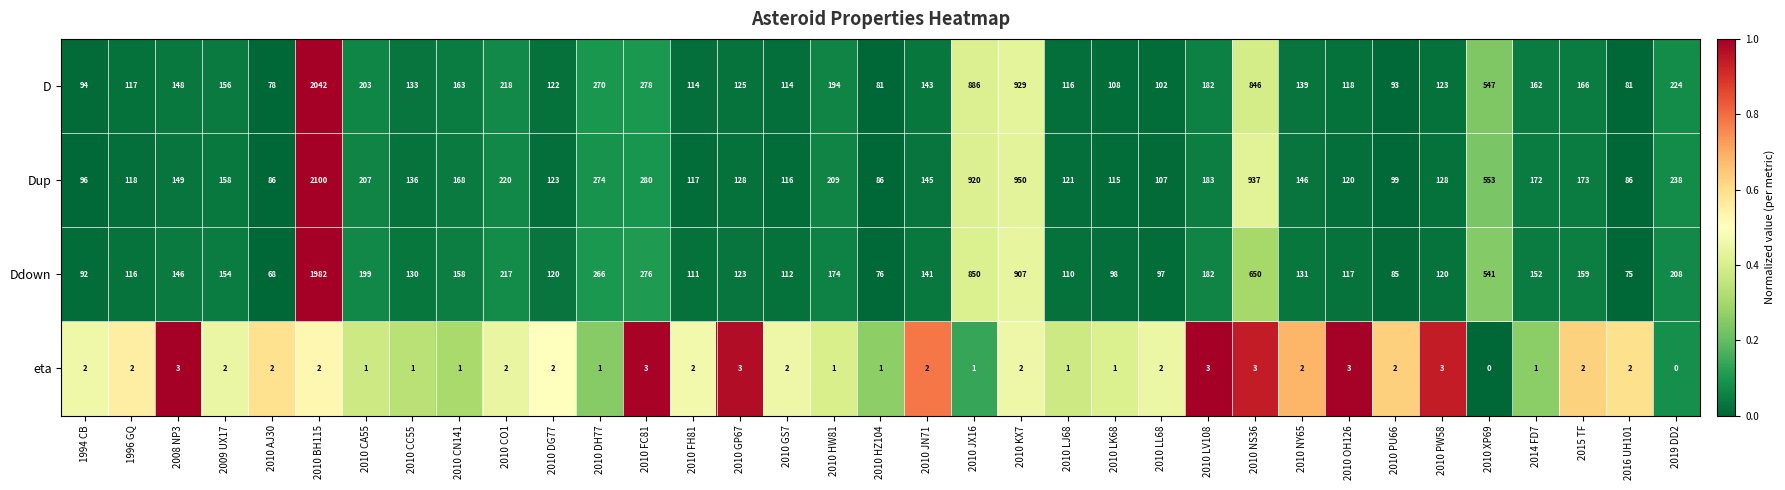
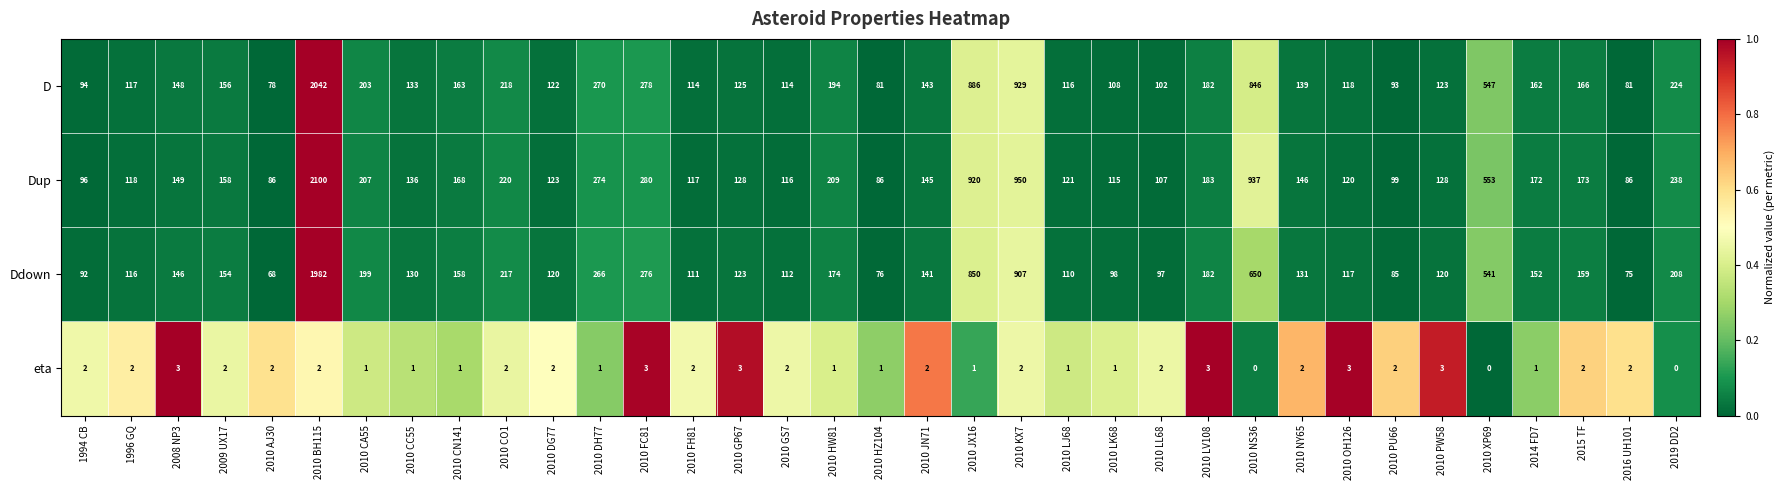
  {
    "D": {
      "1994 CB": 94,
      "1996 GQ": 117,
      "2008 NP3": 148,
      "2009 UX17": 156,
      "2010 AJ30": 78,
      "2010 BH115": 2042,
      "2010 CA55": 203,
      "2010 CC55": 133,
      "2010 CN141": 163,
      "2010 CO1": 218,
      "2010 DG77": 122,
      "2010 DH77": 270,
      "2010 FC81": 278,
      "2010 FH81": 114,
      "2010 GP67": 125,
      "2010 GS7": 114,
      "2010 HW81": 194,
      "2010 HZ104": 81,
      "2010 JN71": 143,
      "2010 JX16": 886,
      "2010 KX7": 929,
      "2010 LJ68": 116,
      "2010 LK68": 108,
      "2010 LL68": 102,
      "2010 LV108": 182,
      "2010 NS36": 846,
      "2010 NY65": 139,
      "2010 OH126": 118,
      "2010 PU66": 93,
      "2010 PW58": 123,
      "2010 XP69": 547,
      "2014 FD7": 162,
      "2015 TF": 166,
      "2016 UH101": 81,
      "2019 DD2": 224
    },
    "Dup": {
      "1994 CB": 96,
      "1996 GQ": 118,
      "2008 NP3": 149,
      "2009 UX17": 158,
      "2010 AJ30": 86,
      "2010 BH115": 2100,
      "2010 CA55": 207,
      "2010 CC55": 136,
      "2010 CN141": 168,
      "2010 CO1": 220,
      "2010 DG77": 123,
      "2010 DH77": 274,
      "2010 FC81": 280,
      "2010 FH81": 117,
      "2010 GP67": 128,
      "2010 GS7": 116,
      "2010 HW81": 209,
      "2010 HZ104": 86,
      "2010 JN71": 145,
      "2010 JX16": 920,
      "2010 KX7": 950,
      "2010 LJ68": 121,
      "2010 LK68": 115,
      "2010 LL68": 107,
      "2010 LV108": 183,
      "2010 NS36": 937,
      "2010 NY65": 146,
      "2010 OH126": 120,
      "2010 PU66": 99,
      "2010 PW58": 128,
      "2010 XP69": 553,
      "2014 FD7": 172,
      "2015 TF": 173,
      "2016 UH101": 86,
      "2019 DD2": 238
    },
    "Ddown": {
      "1994 CB": 92,
      "1996 GQ": 116,
      "2008 NP3": 146,
      "2009 UX17": 154,
      "2010 AJ30": 68,
      "2010 BH115": 1982,
      "2010 CA55": 199,
      "2010 CC55": 130,
      "2010 CN141": 158,
      "2010 CO1": 217,
      "2010 DG77": 120,
      "2010 DH77": 266,
      "2010 FC81": 276,
      "2010 FH81": 111,
      "2010 GP67": 123,
      "2010 GS7": 112,
      "2010 HW81": 174,
      "2010 HZ104": 76,
      "2010 JN71": 141,
      "2010 JX16": 850,
      "2010 KX7": 907,
      "2010 LJ68": 110,
      "2010 LK68": 98,
      "2010 LL68": 97,
      "2010 LV108": 182,
      "2010 NS36": 650,
      "2010 NY65": 131,
      "2010 OH126": 117,
      "2010 PU66": 85,
      "2010 PW58": 120,
      "2010 XP69": 541,
      "2014 FD7": 152,
      "2015 TF": 159,
      "2016 UH101": 75,
      "2019 DD2": 208
    },
    "eta": {
      "1994 CB": 2,
      "1996 GQ": 2,
      "2008 NP3": 3,
      "2009 UX17": 2,
      "2010 AJ30": 2,
      "2010 BH115": 2,
      "2010 CA55": 1,
      "2010 CC55": 1,
      "2010 CN141": 1,
      "2010 CO1": 2,
      "2010 DG77": 2,
      "2010 DH77": 1,
      "2010 FC81": 3,
      "2010 FH81": 2,
      "2010 GP67": 3,
      "2010 GS7": 2,
      "2010 HW81": 1,
      "2010 HZ104": 1,
      "2010 JN71": 2,
      "2010 JX16": 1,
      "2010 KX7": 2,
      "2010 LJ68": 1,
      "2010 LK68": 1,
      "2010 LL68": 2,
      "2010 LV108": 3,
-     "2010 NS36": 3,
+     "2010 NS36": 0,
      "2010 NY65": 2,
      "2010 OH126": 3,
      "2010 PU66": 2,
      "2010 PW58": 3,
      "2010 XP69": 0,
      "2014 FD7": 1,
      "2015 TF": 2,
      "2016 UH101": 2,
      "2019 DD2": 0
    }
  }
